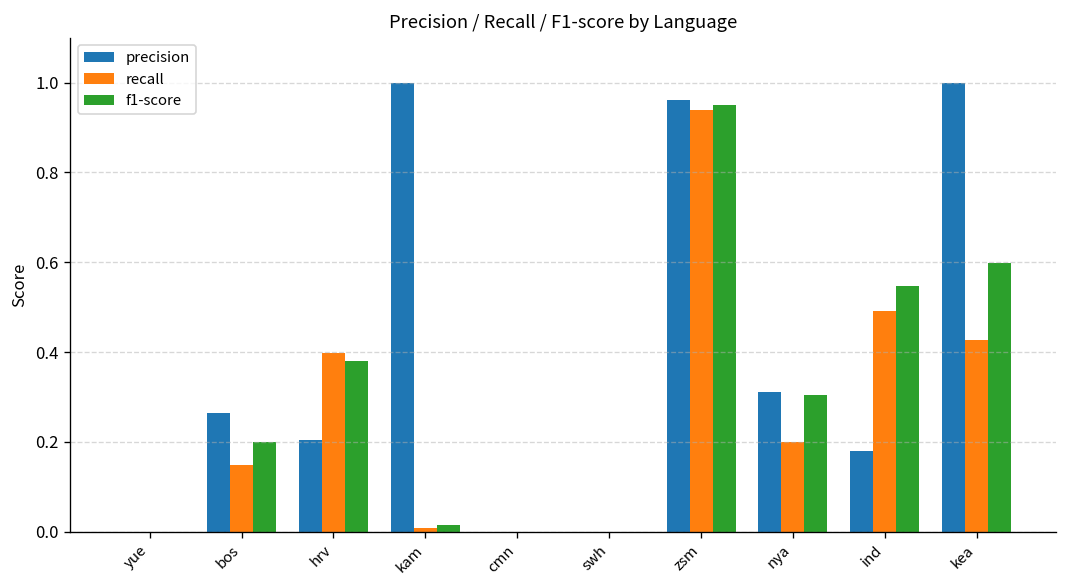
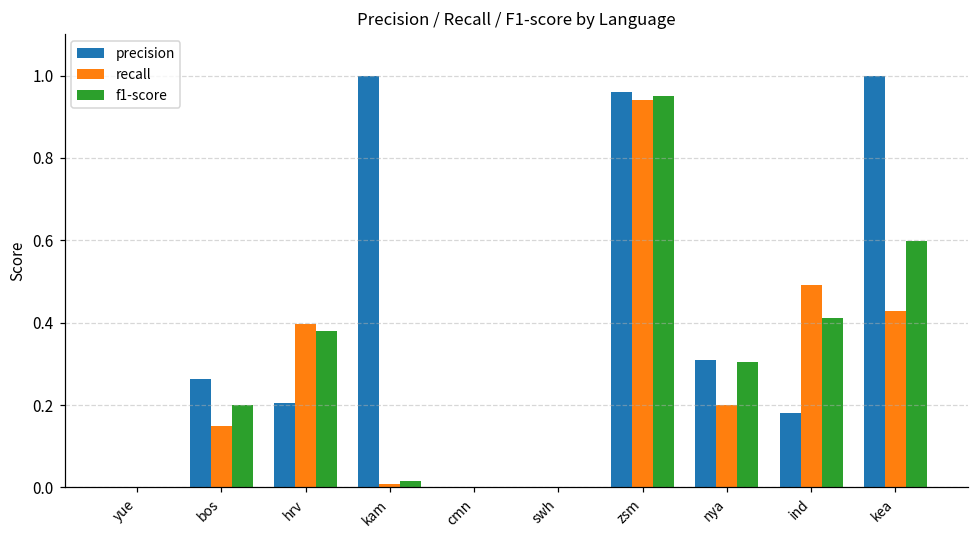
  {
    "precision": {
      "yue": 0.00,
      "bos": 0.26,
      "hrv": 0.20,
      "kam": 1.00,
      "cmn": 0.00,
      "swh": 0.00,
      "zsm": 0.96,
      "nya": 0.31,
      "ind": 0.18,
      "kea": 1.00
    },
    "recall": {
      "yue": 0.00,
      "bos": 0.15,
      "hrv": 0.40,
      "kam": 0.01,
      "cmn": 0.00,
      "swh": 0.00,
      "zsm": 0.94,
      "nya": 0.20,
      "ind": 0.49,
      "kea": 0.43
    },
    "f1-score": {
      "yue": 0.00,
      "bos": 0.20,
      "hrv": 0.38,
      "kam": 0.02,
      "cmn": 0.00,
      "swh": 0.00,
      "zsm": 0.95,
      "nya": 0.30,
-     "ind": 0.55,
+     "ind": 0.41,
      "kea": 0.60
    }
  }
